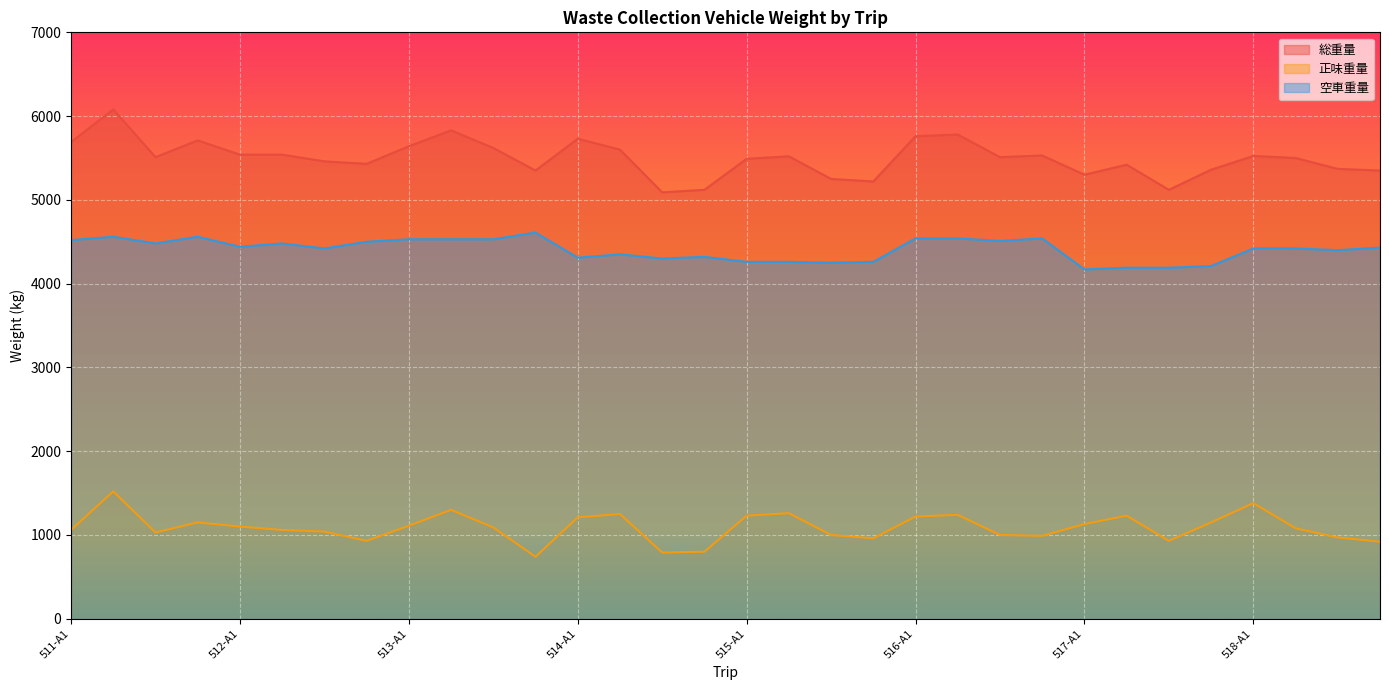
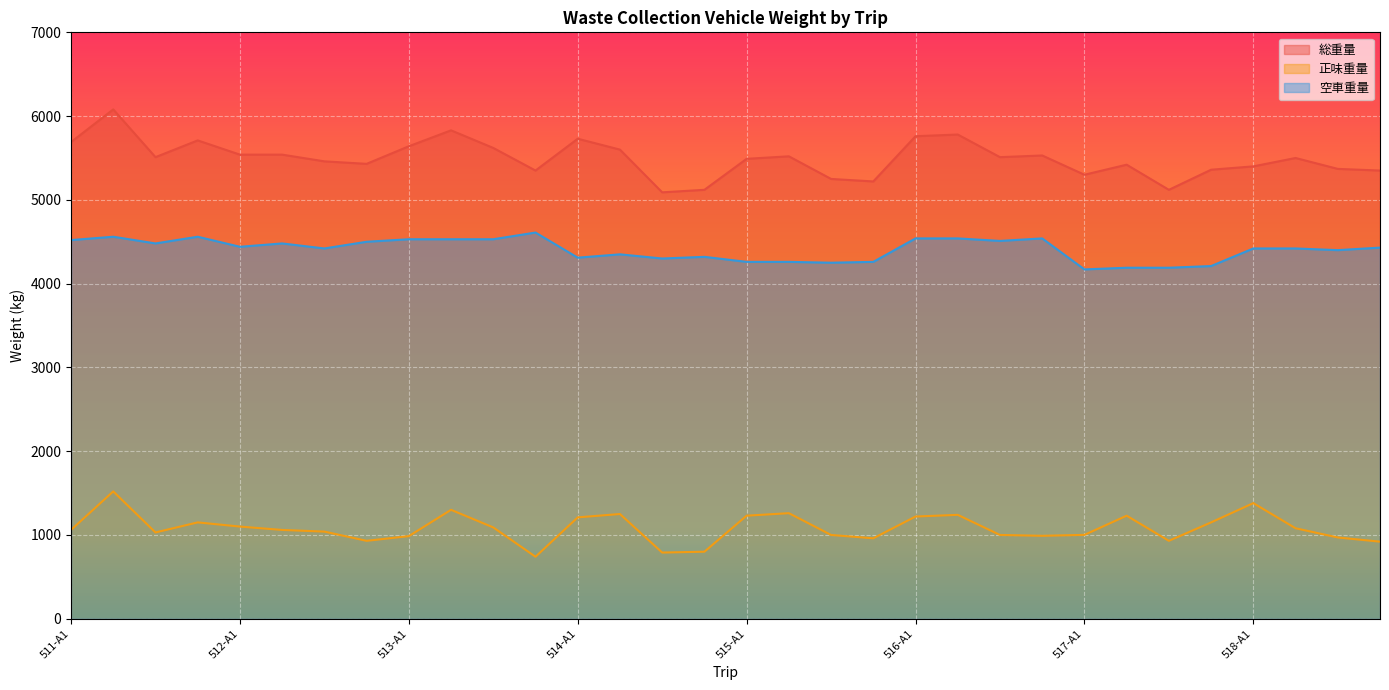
  {
    "総重量": {
      "511-A1": 5700,
      "512-A1": 5500,
      "513-A1": 5600,
      "514-A1": 5700,
      "515-A1": 5500,
      "516-A1": 5800,
      "517-A1": 5300,
-     "518-A1": 5500
+     "518-A1": 5400
    },
    "正味重量": {
      "511-A1": 1100,
      "512-A1": 1100,
-     "513-A1": 1100,
+     "513-A1": 1000,
      "514-A1": 1200,
      "515-A1": 1200,
      "516-A1": 1200,
-     "517-A1": 1100,
+     "517-A1": 1000,
      "518-A1": 1400
    },
    "空車重量": {
      "511-A1": 4500,
      "512-A1": 4400,
      "513-A1": 4500,
      "514-A1": 4300,
      "515-A1": 4300,
      "516-A1": 4500,
      "517-A1": 4200,
      "518-A1": 4400
    }
  }
